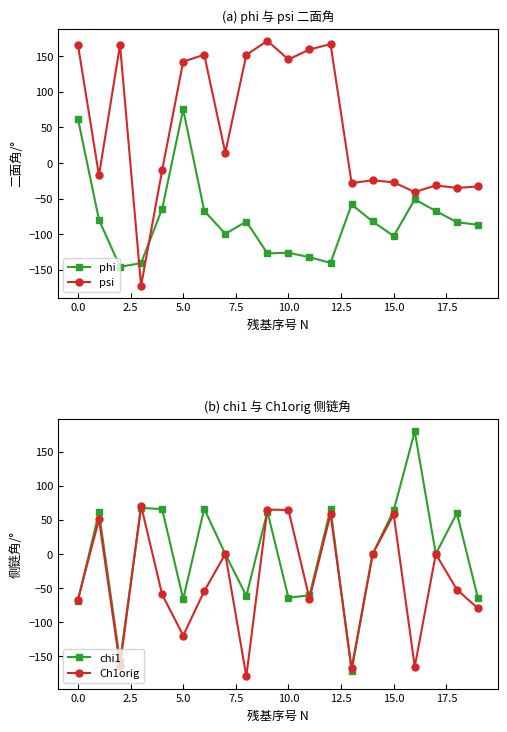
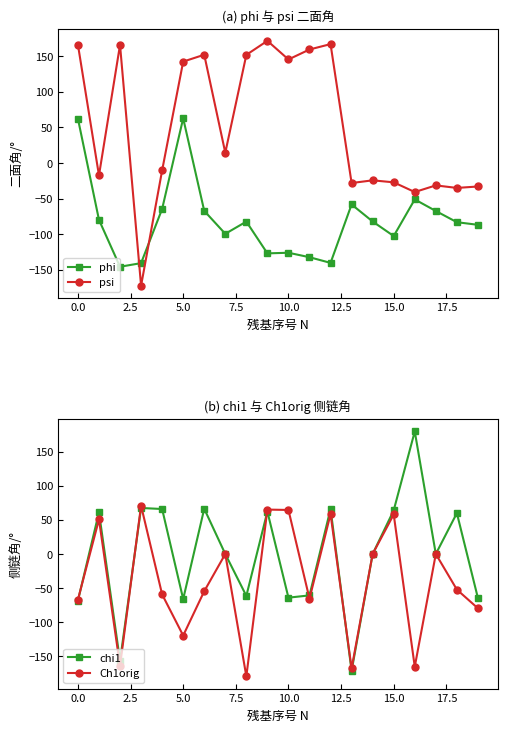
  {
    "(a) phi 与 psi 二面角": {
      "phi": {
        "0.0": 60,
-       "5.0": 80,
+       "5.0": 60,
        "10.0": -130,
        "15.0": -100
      },
      "psi": {
        "0.0": 170,
        "5.0": 140,
        "10.0": 150,
        "15.0": -30
      }
    },
    "(b) chi1 与 Ch1orig 侧链角": {
      "chi1": {
        "5.0": -70,
        "10.0": -60,
        "15.0": 60
      },
      "Ch1orig": {
        "5.0": -120,
        "10.0": 60,
        "15.0": 60
      }
    }
  }
